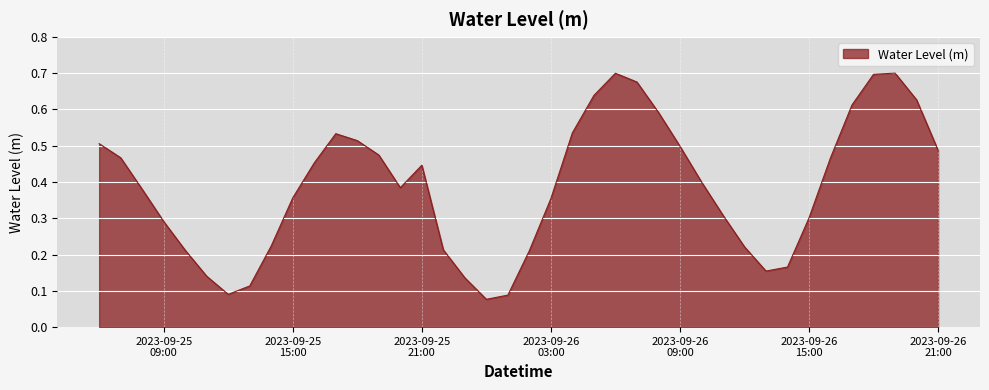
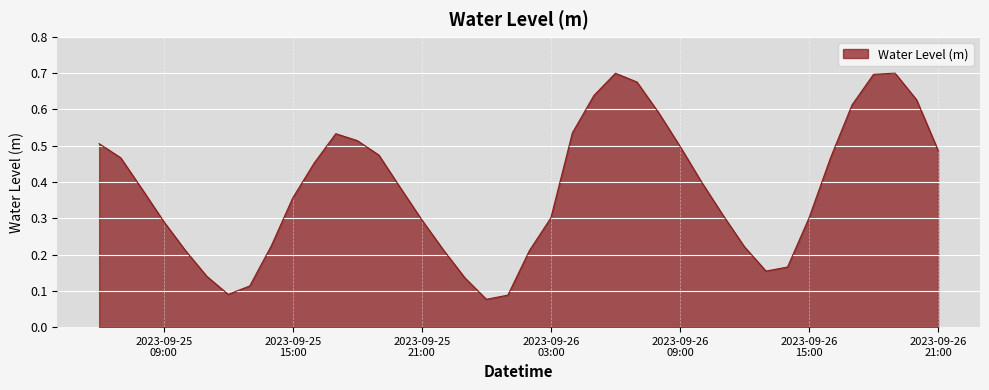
  {
    "2023-09-25 09:00": 0.29,
    "2023-09-25 15:00": 0.36,
-   "2023-09-25 21:00": 0.45,
-   "2023-09-26 03:00": 0.35,
+   "2023-09-25 21:00": 0.30,
+   "2023-09-26 03:00": 0.30,
    "2023-09-26 09:00": 0.50,
    "2023-09-26 15:00": 0.30,
    "2023-09-26 21:00": 0.49
  }
